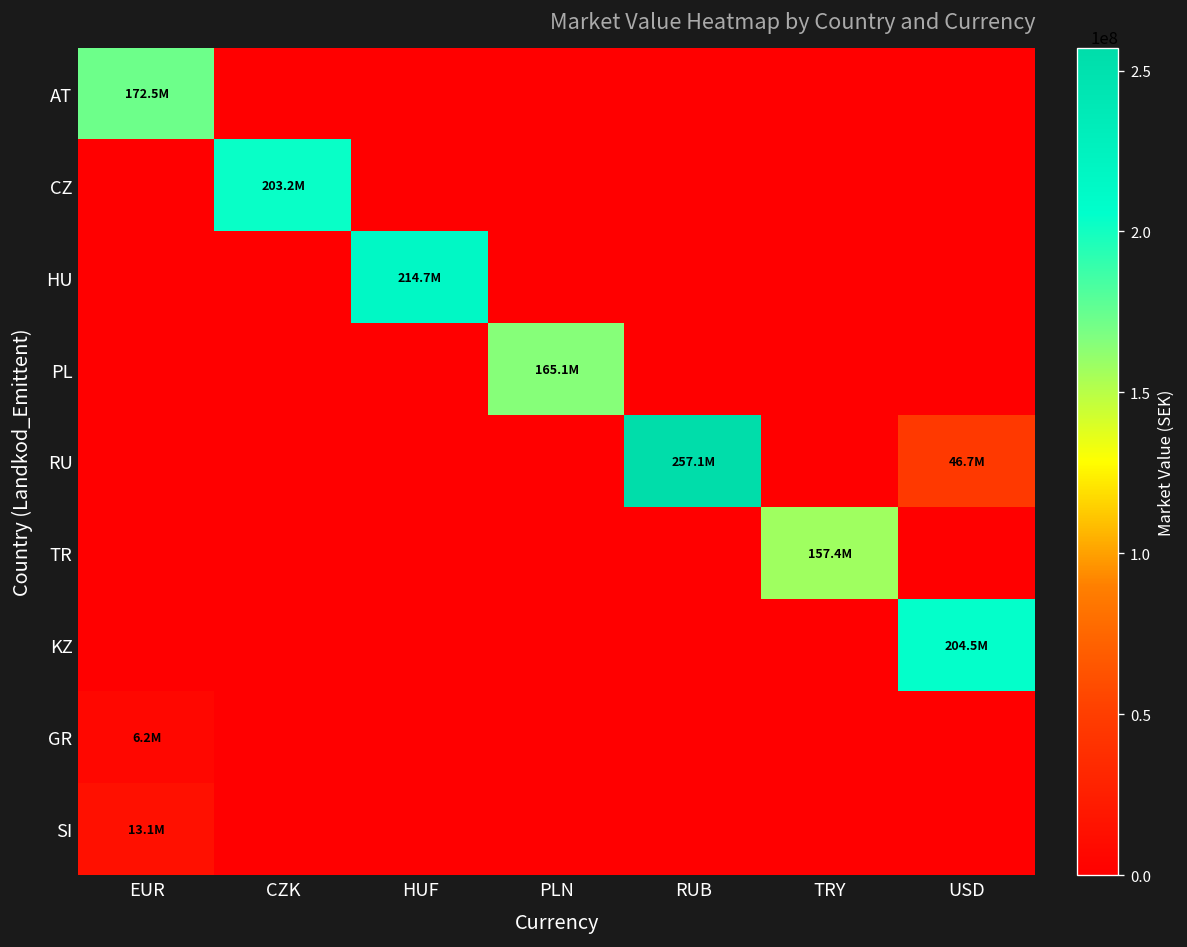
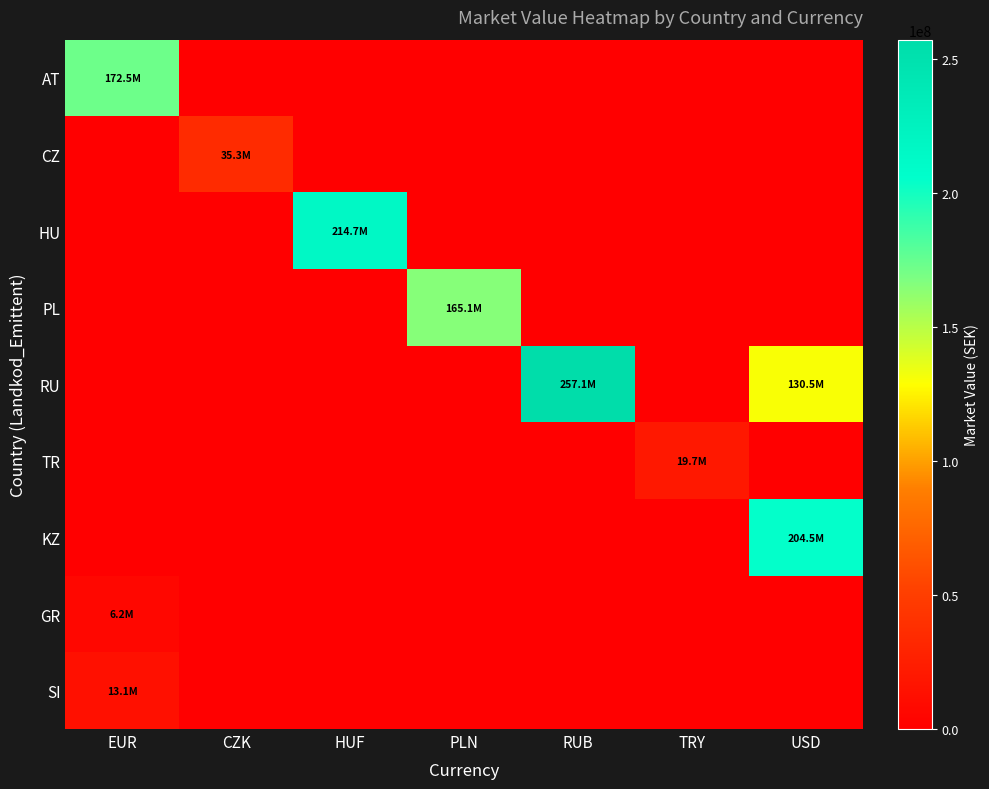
  {
    "AT": {
      "EUR": "172.5M"
    },
    "CZ": {
-     "CZK": "203.2M"
+     "CZK": "35.3M"
    },
    "HU": {
      "HUF": "214.7M"
    },
    "PL": {
      "PLN": "165.1M"
    },
    "RU": {
      "RUB": "257.1M",
-     "USD": "46.7M"
+     "USD": "130.5M"
    },
    "TR": {
-     "TRY": "157.4M"
+     "TRY": "19.7M"
    },
    "KZ": {
      "USD": "204.5M"
    },
    "GR": {
      "EUR": "6.2M"
    },
    "SI": {
      "EUR": "13.1M"
    }
  }
